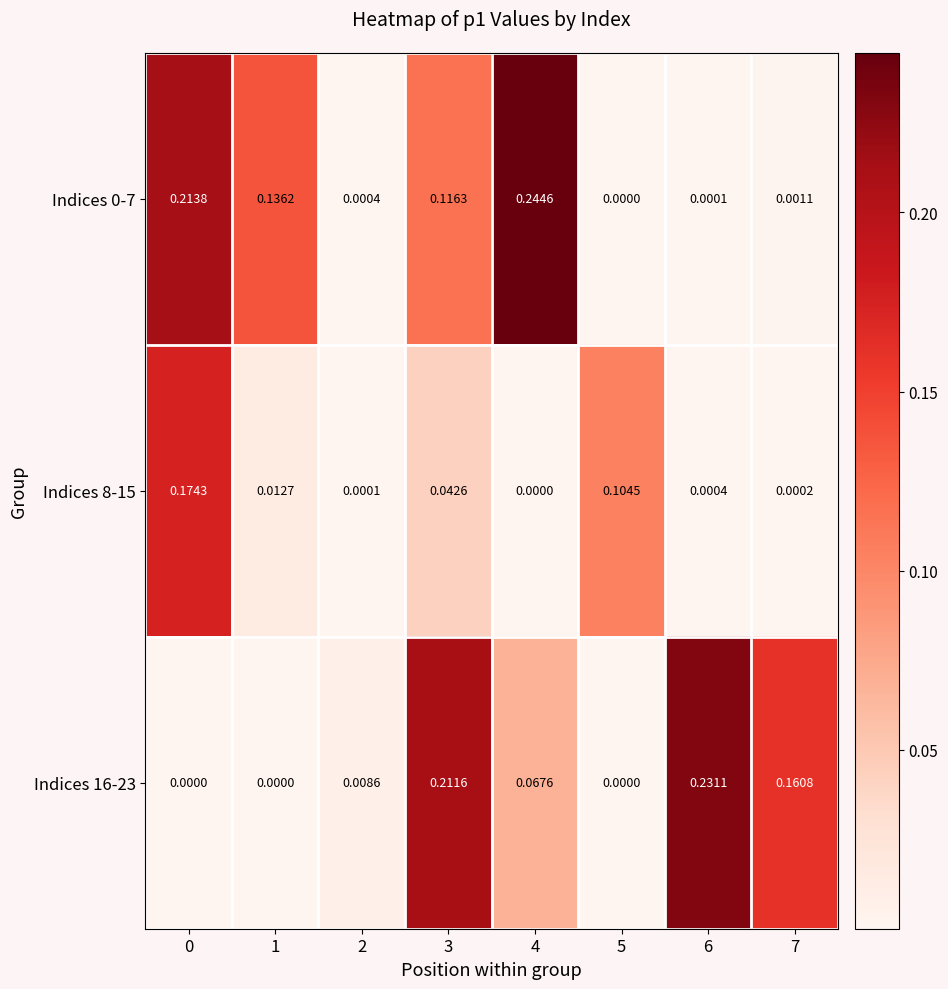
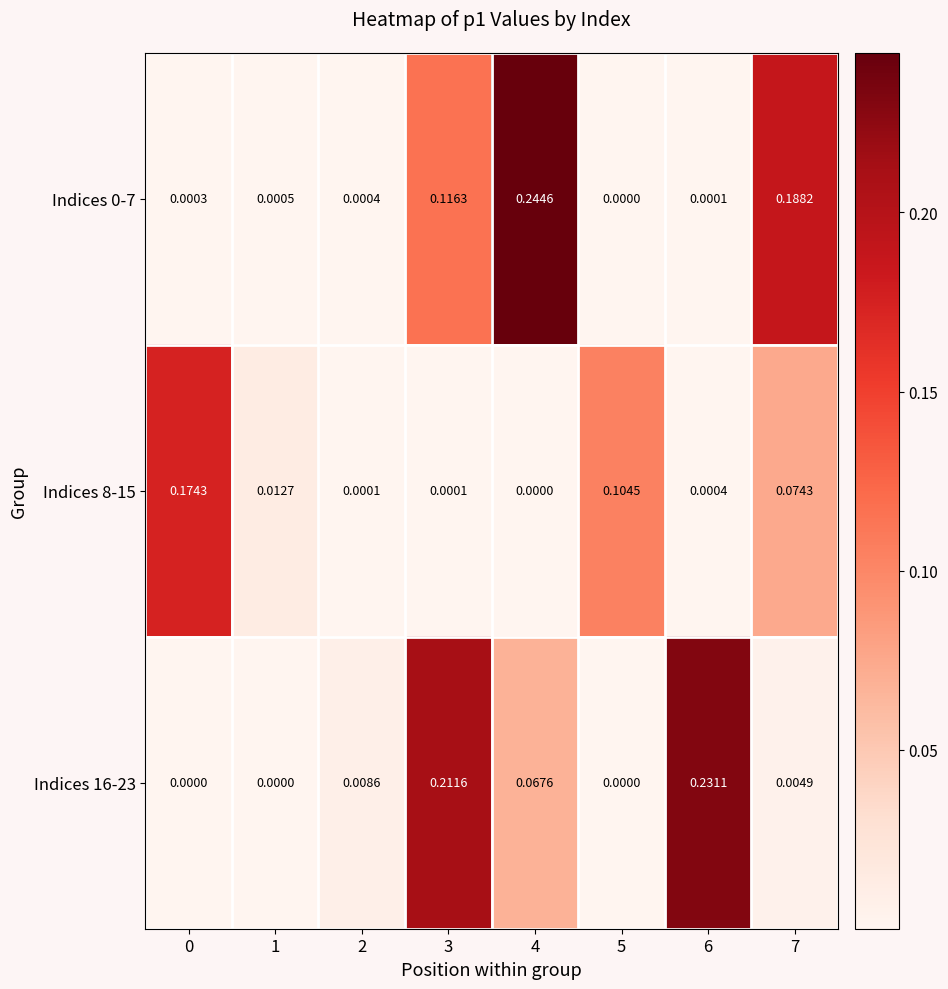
  {
    "Indices 0-7": {
-     "0": 0.2138,
-     "1": 0.1362,
+     "0": 0.0003,
+     "1": 0.0005,
      "2": 0.0004,
      "3": 0.1163,
      "4": 0.2446,
      "5": 0.0000,
      "6": 0.0001,
-     "7": 0.0011
+     "7": 0.1882
    },
    "Indices 8-15": {
      "0": 0.1743,
      "1": 0.0127,
      "2": 0.0001,
-     "3": 0.0426,
+     "3": 0.0001,
      "4": 0.0000,
      "5": 0.1045,
      "6": 0.0004,
-     "7": 0.0002
+     "7": 0.0743
    },
    "Indices 16-23": {
      "0": 0.0000,
      "1": 0.0000,
      "2": 0.0086,
      "3": 0.2116,
      "4": 0.0676,
      "5": 0.0000,
      "6": 0.2311,
-     "7": 0.1608
+     "7": 0.0049
    }
  }
